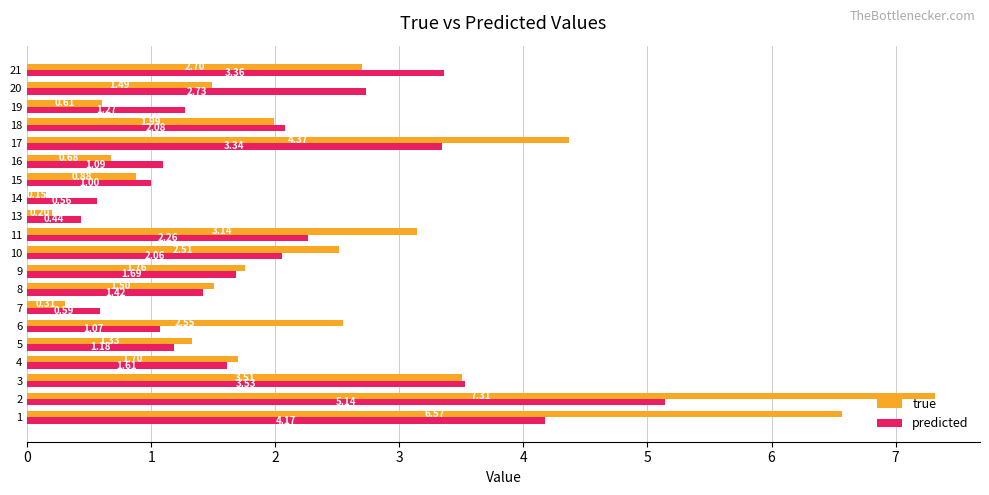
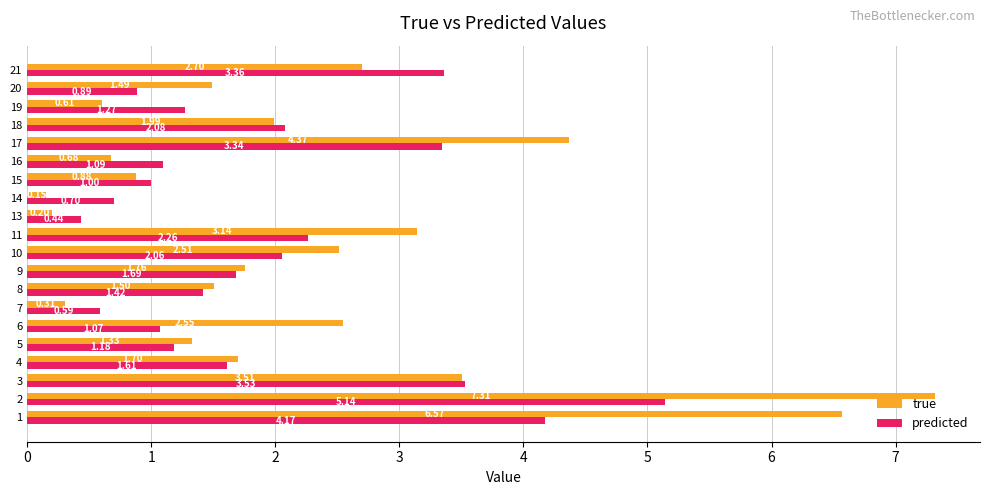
  {
    "true": {
      "21": 2.70,
      "20": 1.49,
      "19": 0.61,
      "17": 4.37,
      "16": 0.68,
      "14": 0.15,
      "13": 0.20,
      "11": 3.14,
      "10": 2.51,
      "7": 0.31,
      "2": 7.31,
      "1": 6.57
    },
    "predicted": {
      "21": 3.36,
-     "20": 2.73,
+     "20": 0.89,
      "19": 1.27,
      "17": 3.34,
      "16": 1.09,
-     "14": 0.56,
+     "14": 0.70,
      "13": 0.44,
      "11": 2.26,
      "10": 2.06,
      "7": 0.59,
      "6": 1.07,
      "2": 5.14,
      "1": 4.17
    }
  }
